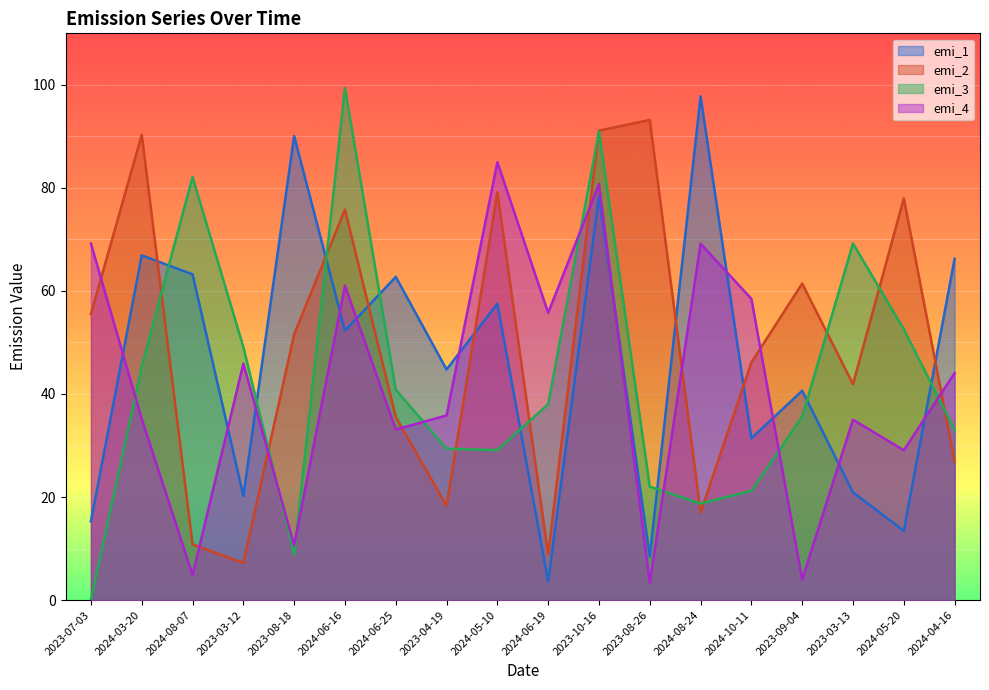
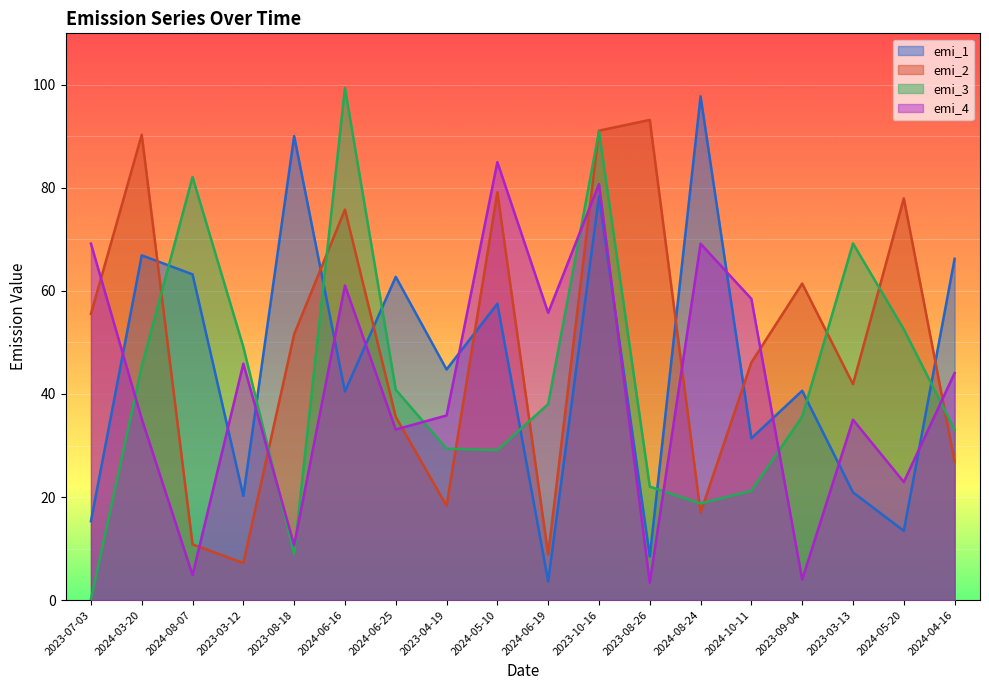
  {
    "emi_1": {
      "2023-07-03": 15,
      "2024-03-20": 67,
      "2024-08-07": 63,
      "2023-03-12": 20,
      "2023-08-18": 90,
-     "2024-06-16": 52,
+     "2024-06-16": 40,
      "2024-06-25": 63,
      "2023-04-19": 45,
      "2024-05-10": 58,
      "2024-06-19": 4,
      "2023-10-16": 78,
      "2023-08-26": 8,
      "2024-08-24": 98,
      "2024-10-11": 31,
      "2023-09-04": 41,
      "2023-03-13": 21,
      "2024-05-20": 13,
      "2024-04-16": 66
    },
    "emi_2": {
      "2023-07-03": 56,
      "2024-03-20": 90,
      "2024-08-07": 11,
      "2023-03-12": 7,
      "2023-08-18": 52,
      "2024-06-16": 76,
      "2024-06-25": 36,
      "2023-04-19": 18,
      "2024-05-10": 79,
      "2024-06-19": 9,
      "2023-08-26": 93,
      "2024-08-24": 17,
      "2024-10-11": 46,
      "2023-09-04": 61,
      "2023-03-13": 42,
      "2024-05-20": 78,
      "2024-04-16": 27
    },
    "emi_3": {
      "2023-07-03": 0,
      "2024-03-20": 45,
      "2024-08-07": 82,
      "2023-03-12": 49,
      "2023-08-18": 9,
      "2024-06-16": 99,
      "2024-06-25": 41,
      "2023-04-19": 29,
      "2024-05-10": 29,
      "2024-06-19": 38,
      "2023-08-26": 22,
      "2024-08-24": 19,
      "2024-10-11": 21,
      "2023-09-04": 36,
      "2023-03-13": 69,
      "2024-05-20": 53,
      "2024-04-16": 33
    },
    "emi_4": {
      "2023-07-03": 69,
      "2024-03-20": 35,
      "2024-08-07": 5,
      "2023-03-12": 46,
      "2023-08-18": 11,
      "2024-06-16": 61,
      "2024-06-25": 33,
      "2023-04-19": 36,
      "2024-05-10": 85,
      "2024-06-19": 56,
      "2023-10-16": 81,
      "2023-08-26": 3,
      "2024-08-24": 69,
      "2024-10-11": 58,
      "2023-09-04": 4,
      "2023-03-13": 35,
-     "2024-05-20": 29,
+     "2024-05-20": 23,
      "2024-04-16": 44
    }
  }
